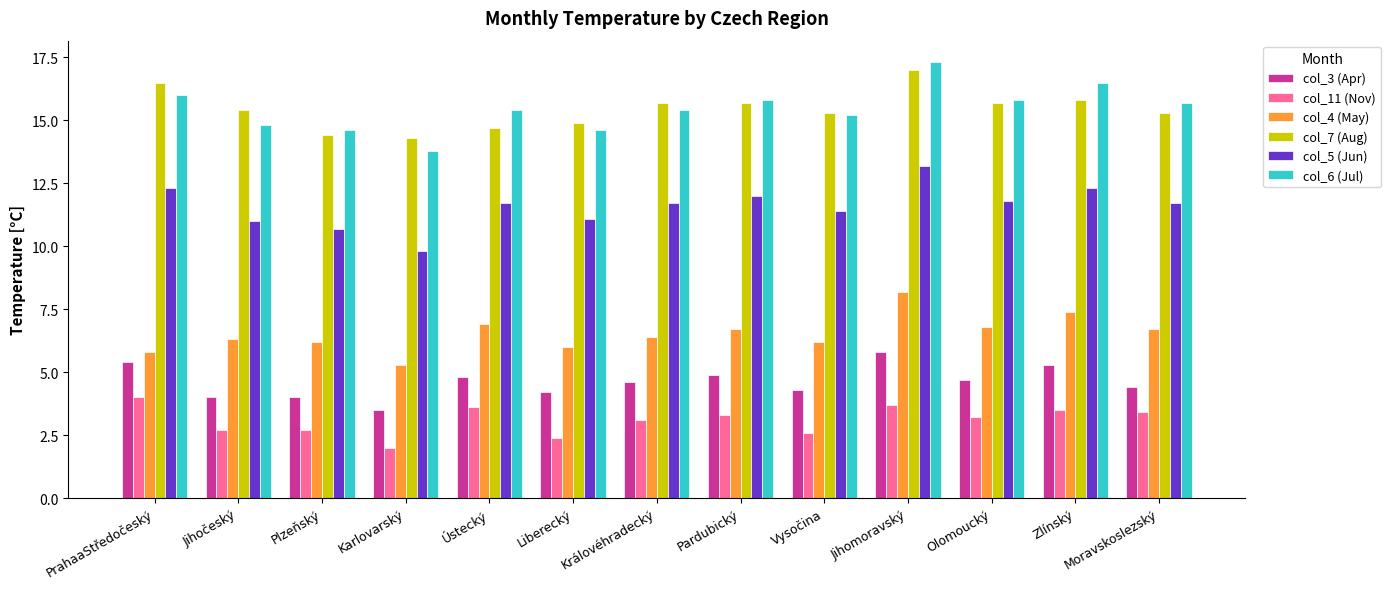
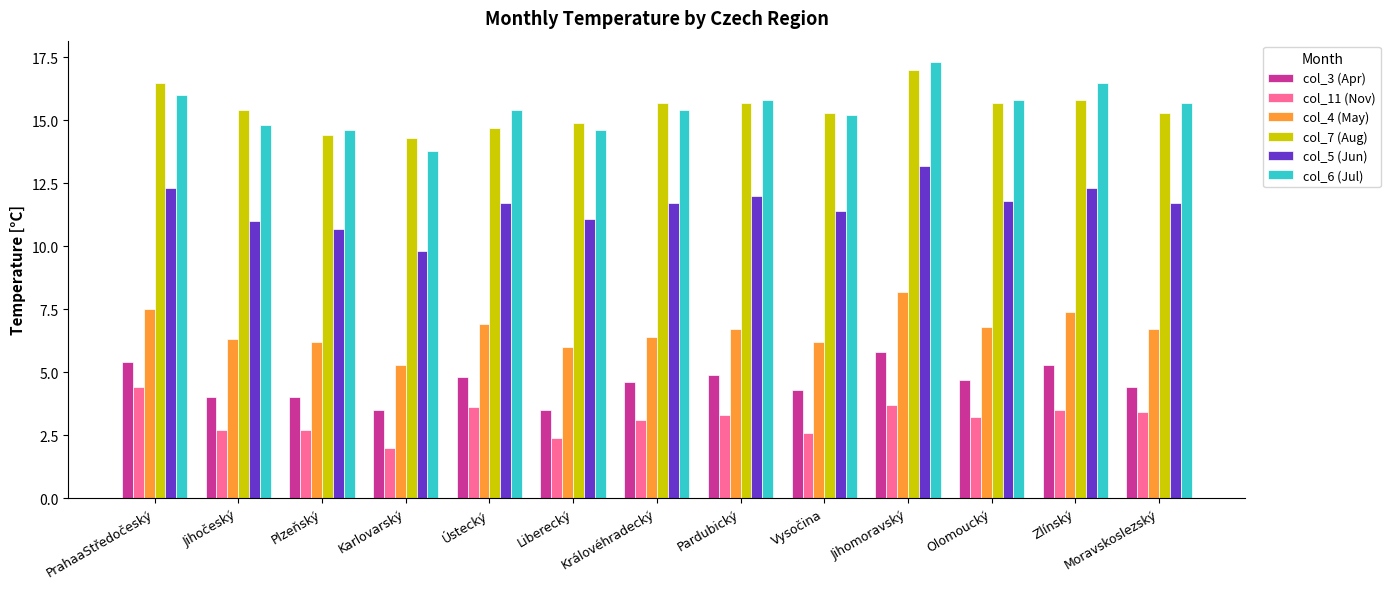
  {
    "col_3 (Apr)": {
      "PrahaaStředočeský": 5.4,
      "Jihočeský": 4.0,
      "Plzeňský": 4.0,
      "Karlovarský": 3.5,
      "Ústecký": 4.8,
-     "Liberecký": 4.2,
+     "Liberecký": 3.5,
      "Královéhradecký": 4.6,
      "Pardubický": 4.9,
      "Vysočina": 4.3,
      "Jihomoravský": 5.8,
      "Olomoucký": 4.7,
      "Zlínský": 5.3,
      "Moravskoslezský": 4.4
    },
    "col_11 (Nov)": {
-     "PrahaaStředočeský": 4.0,
+     "PrahaaStředočeský": 4.4,
      "Jihočeský": 2.7,
      "Plzeňský": 2.7,
      "Karlovarský": 2.0,
      "Ústecký": 3.6,
      "Liberecký": 2.4,
      "Královéhradecký": 3.1,
      "Pardubický": 3.3,
      "Vysočina": 2.6,
      "Jihomoravský": 3.7,
      "Olomoucký": 3.2,
      "Zlínský": 3.5,
      "Moravskoslezský": 3.4
    },
    "col_4 (May)": {
-     "PrahaaStředočeský": 5.8,
+     "PrahaaStředočeský": 7.5,
      "Jihočeský": 6.3,
      "Plzeňský": 6.2,
      "Karlovarský": 5.3,
      "Ústecký": 6.9,
      "Liberecký": 6.0,
      "Královéhradecký": 6.4,
      "Pardubický": 6.7,
      "Vysočina": 6.2,
      "Jihomoravský": 8.2,
      "Olomoucký": 6.8,
      "Zlínský": 7.4,
      "Moravskoslezský": 6.7
    },
    "col_7 (Aug)": {
      "PrahaaStředočeský": 16.5,
      "Jihočeský": 15.4,
      "Plzeňský": 14.4,
      "Karlovarský": 14.3,
      "Ústecký": 14.7,
      "Liberecký": 14.9,
      "Královéhradecký": 15.7,
      "Pardubický": 15.7,
      "Vysočina": 15.3,
      "Jihomoravský": 17.0,
      "Olomoucký": 15.7,
      "Zlínský": 15.8,
      "Moravskoslezský": 15.3
    },
    "col_5 (Jun)": {
      "PrahaaStředočeský": 12.3,
      "Jihočeský": 11.0,
      "Plzeňský": 10.7,
      "Karlovarský": 9.8,
      "Ústecký": 11.7,
      "Liberecký": 11.1,
      "Královéhradecký": 11.7,
      "Pardubický": 12.0,
      "Vysočina": 11.4,
      "Jihomoravský": 13.2,
      "Olomoucký": 11.8,
      "Zlínský": 12.3,
      "Moravskoslezský": 11.7
    },
    "col_6 (Jul)": {
      "PrahaaStředočeský": 16.0,
      "Jihočeský": 14.8,
      "Plzeňský": 14.6,
      "Karlovarský": 13.8,
      "Ústecký": 15.4,
      "Liberecký": 14.6,
      "Královéhradecký": 15.4,
      "Pardubický": 15.8,
      "Vysočina": 15.2,
      "Jihomoravský": 17.3,
      "Olomoucký": 15.8,
      "Zlínský": 16.5,
      "Moravskoslezský": 15.7
    }
  }
